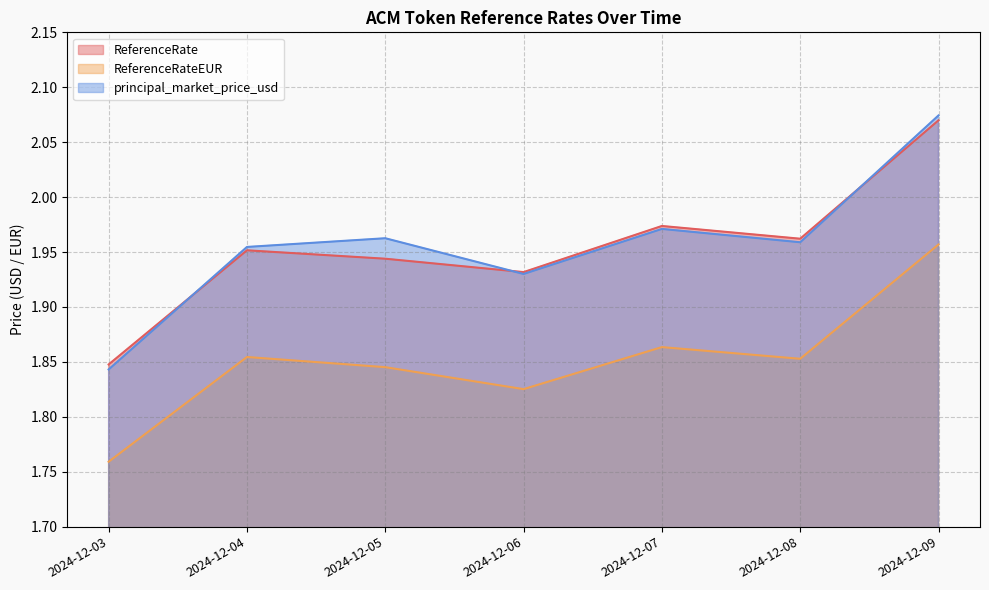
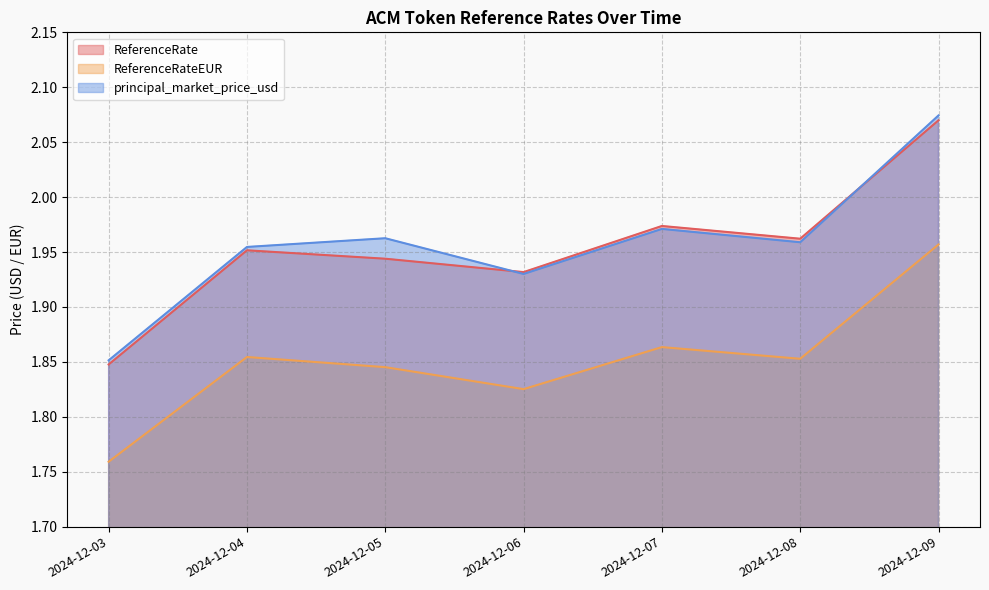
  {
    "principal_market_price_usd": {
-     "2024-12-03": 1.843,
+     "2024-12-03": 1.851,
      "2024-12-04": 1.955,
      "2024-12-05": 1.963,
      "2024-12-07": 1.971,
      "2024-12-08": 1.959,
      "2024-12-09": 2.074
    }
  }
